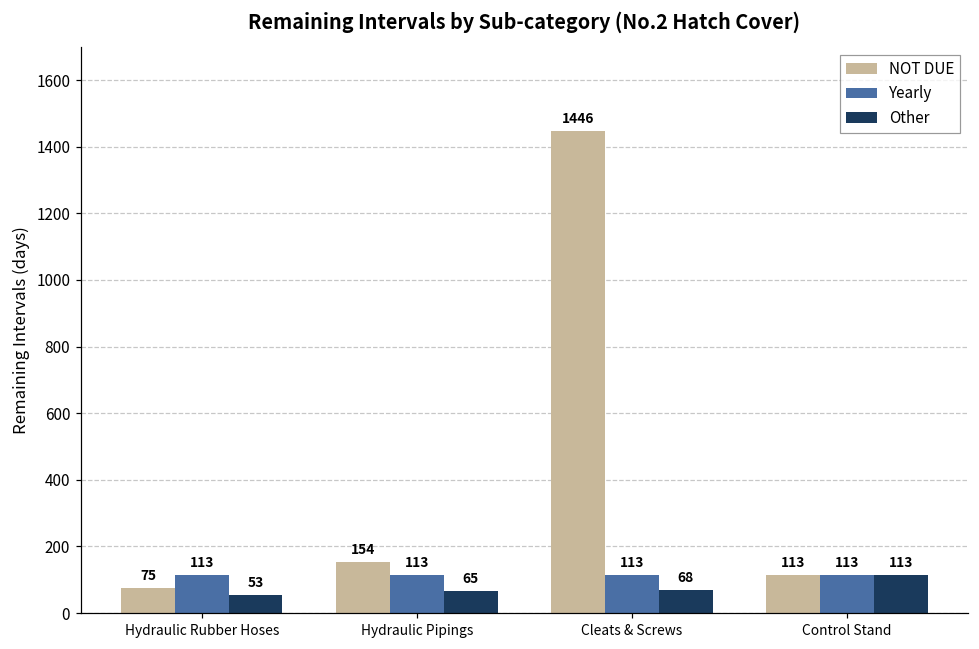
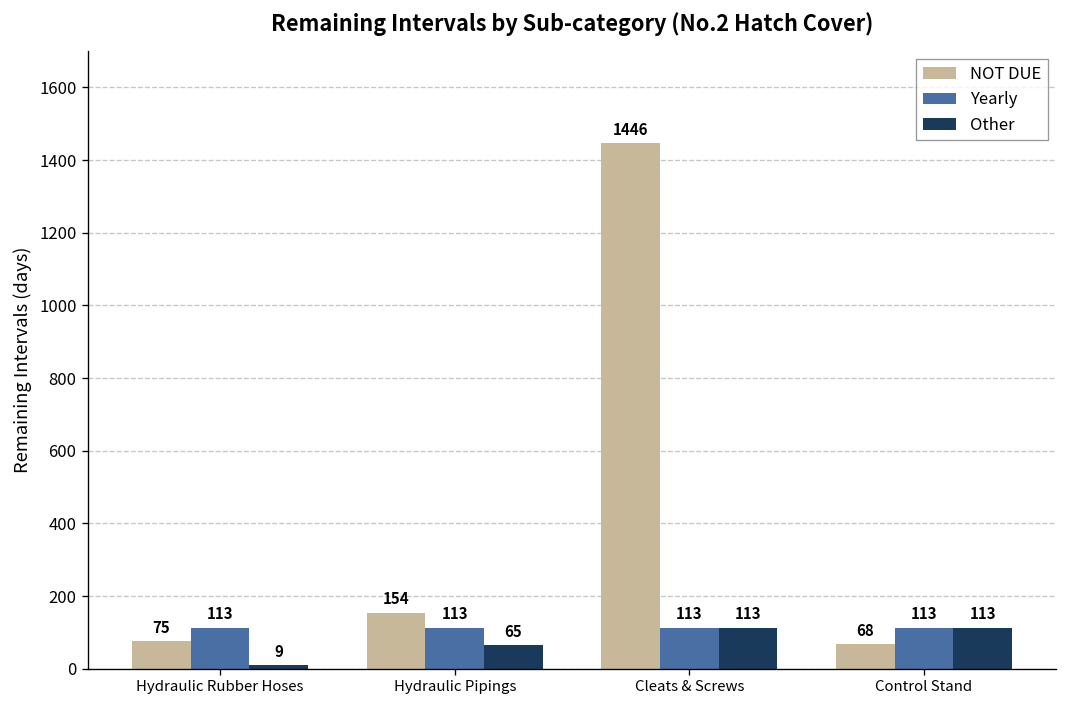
  {
    "NOT DUE": {
      "Hydraulic Rubber Hoses": 75,
      "Hydraulic Pipings": 154,
      "Cleats & Screws": 1446,
-     "Control Stand": 113
+     "Control Stand": 68
    },
    "Yearly": {
      "Hydraulic Rubber Hoses": 113,
      "Hydraulic Pipings": 113,
      "Cleats & Screws": 113,
      "Control Stand": 113
    },
    "Other": {
-     "Hydraulic Rubber Hoses": 53,
+     "Hydraulic Rubber Hoses": 9,
      "Hydraulic Pipings": 65,
-     "Cleats & Screws": 68,
+     "Cleats & Screws": 113,
      "Control Stand": 113
    }
  }
